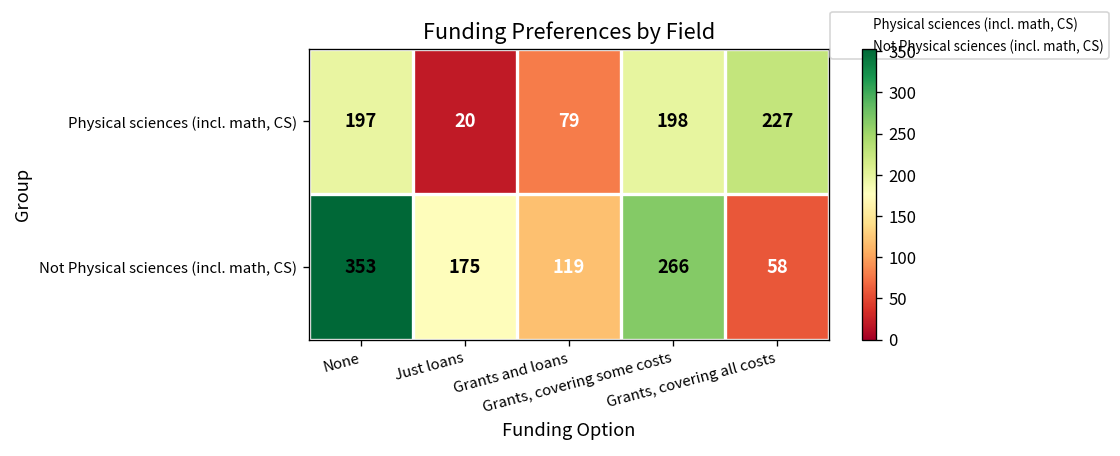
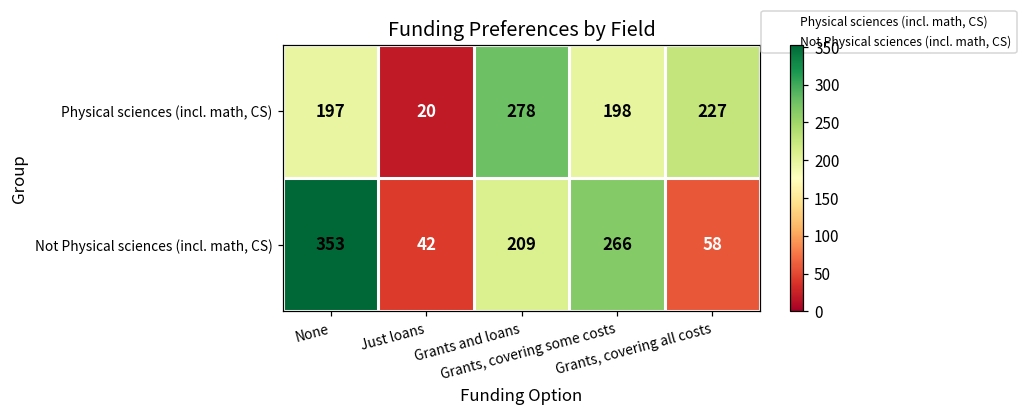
  {
    "Physical sciences (incl. math, CS)": {
      "None": 197,
      "Just loans": 20,
-     "Grants and loans": 79,
+     "Grants and loans": 278,
      "Grants, covering some costs": 198,
      "Grants, covering all costs": 227
    },
    "Not Physical sciences (incl. math, CS)": {
      "None": 353,
-     "Just loans": 175,
-     "Grants and loans": 119,
+     "Just loans": 42,
+     "Grants and loans": 209,
      "Grants, covering some costs": 266,
      "Grants, covering all costs": 58
    }
  }
